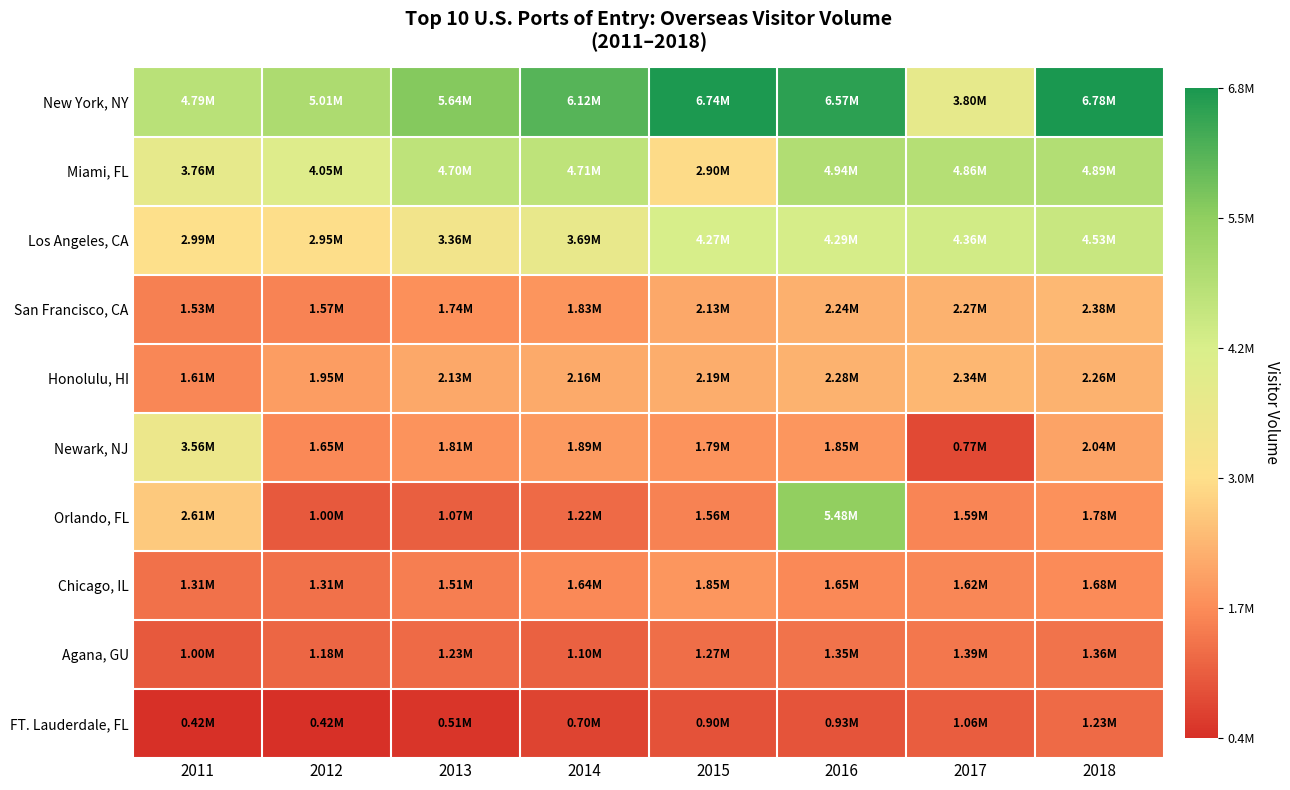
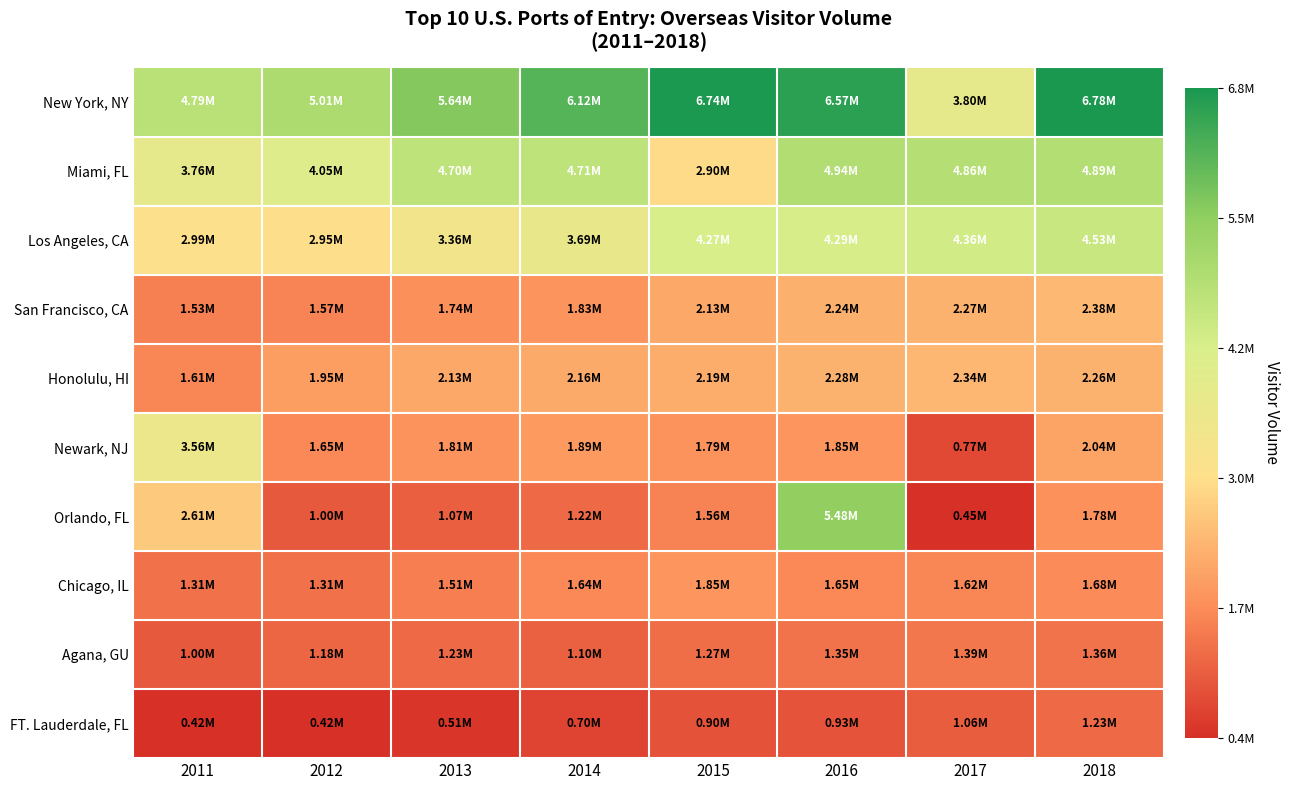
  {
    "New York, NY": {
      "2011": "4.79M",
      "2012": "5.01M",
      "2013": "5.64M",
      "2014": "6.12M",
      "2015": "6.74M",
      "2016": "6.57M",
      "2017": "3.80M",
      "2018": "6.78M"
    },
    "Miami, FL": {
      "2011": "3.76M",
      "2012": "4.05M",
      "2013": "4.70M",
      "2014": "4.71M",
      "2015": "2.90M",
      "2016": "4.94M",
      "2017": "4.86M",
      "2018": "4.89M"
    },
    "Los Angeles, CA": {
      "2011": "2.99M",
      "2012": "2.95M",
      "2013": "3.36M",
      "2014": "3.69M",
      "2015": "4.27M",
      "2016": "4.29M",
      "2017": "4.36M",
      "2018": "4.53M"
    },
    "San Francisco, CA": {
      "2011": "1.53M",
      "2012": "1.57M",
      "2013": "1.74M",
      "2014": "1.83M",
      "2015": "2.13M",
      "2016": "2.24M",
      "2017": "2.27M",
      "2018": "2.38M"
    },
    "Honolulu, HI": {
      "2011": "1.61M",
      "2012": "1.95M",
      "2013": "2.13M",
      "2014": "2.16M",
      "2015": "2.19M",
      "2016": "2.28M",
      "2017": "2.34M",
      "2018": "2.26M"
    },
    "Newark, NJ": {
      "2011": "3.56M",
      "2012": "1.65M",
      "2013": "1.81M",
      "2014": "1.89M",
      "2015": "1.79M",
      "2016": "1.85M",
      "2017": "0.77M",
      "2018": "2.04M"
    },
    "Orlando, FL": {
      "2011": "2.61M",
      "2012": "1.00M",
      "2013": "1.07M",
      "2014": "1.22M",
      "2015": "1.56M",
      "2016": "5.48M",
-     "2017": "1.59M",
+     "2017": "0.45M",
      "2018": "1.78M"
    },
    "Chicago, IL": {
      "2011": "1.31M",
      "2012": "1.31M",
      "2013": "1.51M",
      "2014": "1.64M",
      "2015": "1.85M",
      "2016": "1.65M",
      "2017": "1.62M",
      "2018": "1.68M"
    },
    "Agana, GU": {
      "2011": "1.00M",
      "2012": "1.18M",
      "2013": "1.23M",
      "2014": "1.10M",
      "2015": "1.27M",
      "2016": "1.35M",
      "2017": "1.39M",
      "2018": "1.36M"
    },
    "FT. Lauderdale, FL": {
      "2011": "0.42M",
      "2012": "0.42M",
      "2013": "0.51M",
      "2014": "0.70M",
      "2015": "0.90M",
      "2016": "0.93M",
      "2017": "1.06M",
      "2018": "1.23M"
    }
  }
